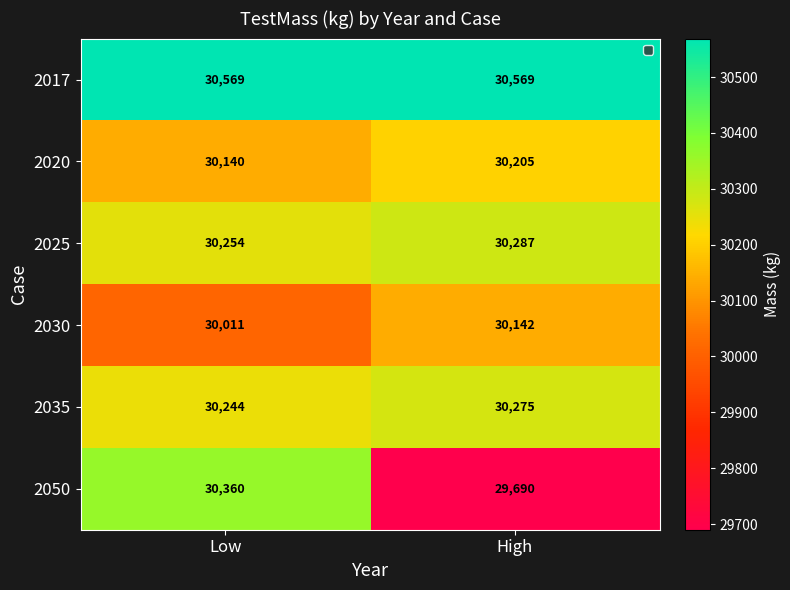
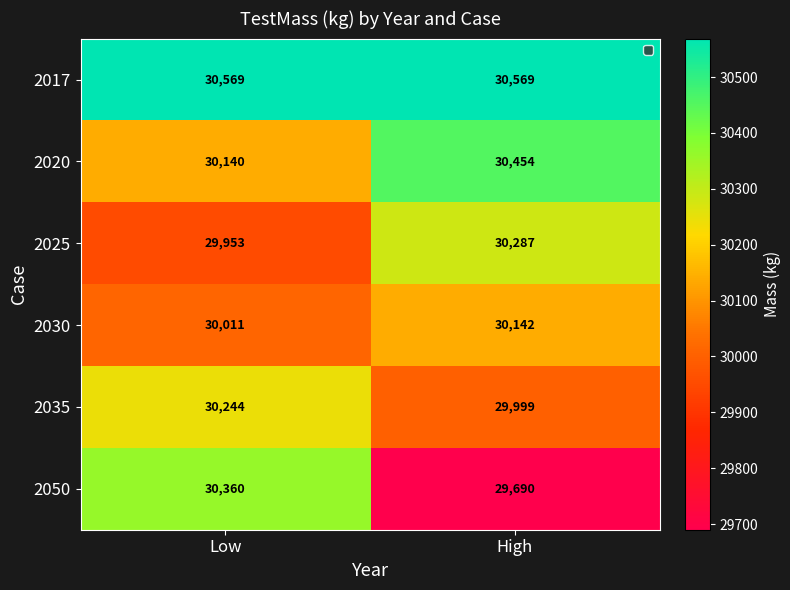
  {
    "2017": {
      "Low": "30,569",
      "High": "30,569"
    },
    "2020": {
      "Low": "30,140",
-     "High": "30,205"
+     "High": "30,454"
    },
    "2025": {
-     "Low": "30,254",
+     "Low": "29,953",
      "High": "30,287"
    },
    "2030": {
      "Low": "30,011",
      "High": "30,142"
    },
    "2035": {
      "Low": "30,244",
-     "High": "30,275"
+     "High": "29,999"
    },
    "2050": {
      "Low": "30,360",
      "High": "29,690"
    }
  }
